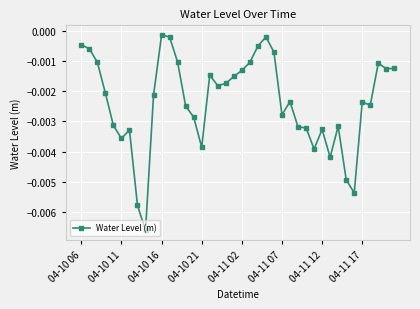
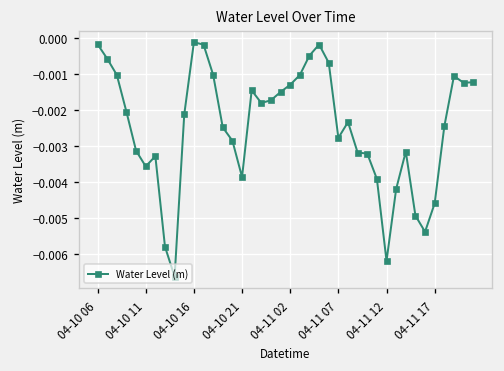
  {
-   "04-10 06": -0.0005,
+   "04-10 06": -0.0002,
    "04-10 11": -0.0036,
    "04-10 16": -0.0001,
    "04-10 21": -0.0039,
    "04-11 02": -0.0013,
    "04-11 07": -0.0028,
-   "04-11 12": -0.0033,
-   "04-11 17": -0.0024
+   "04-11 12": -0.0062,
+   "04-11 17": -0.0046
  }
